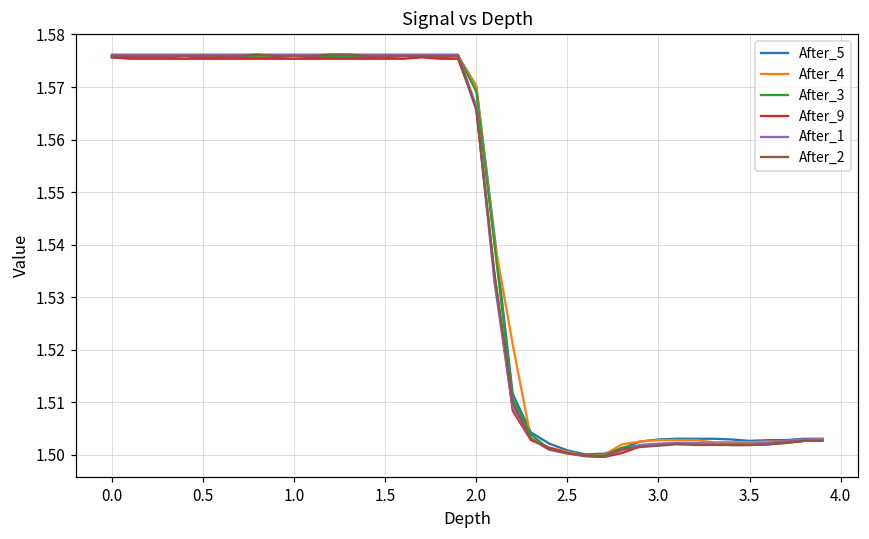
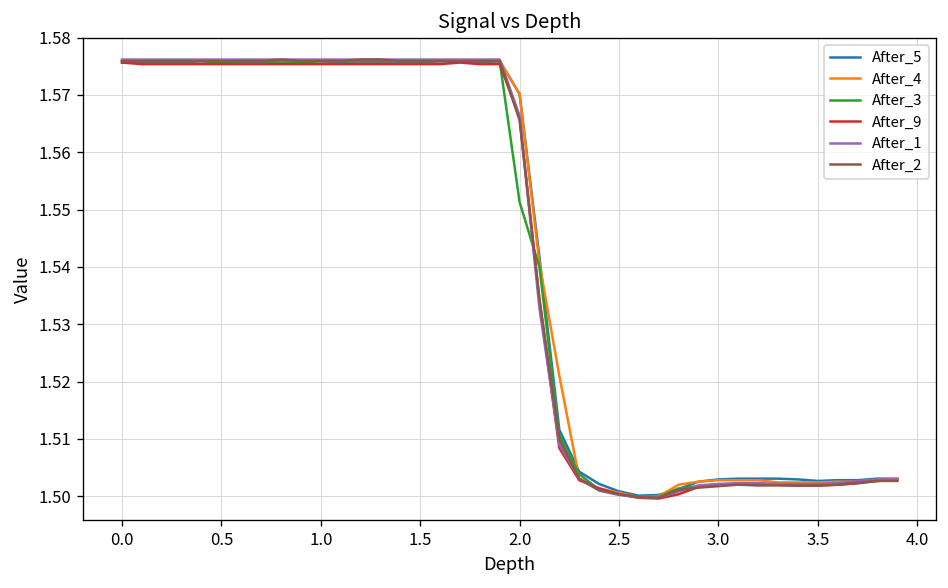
  {
    "After_3": {
-     "2.0": 1.569
+     "2.0": 1.551
    }
  }
